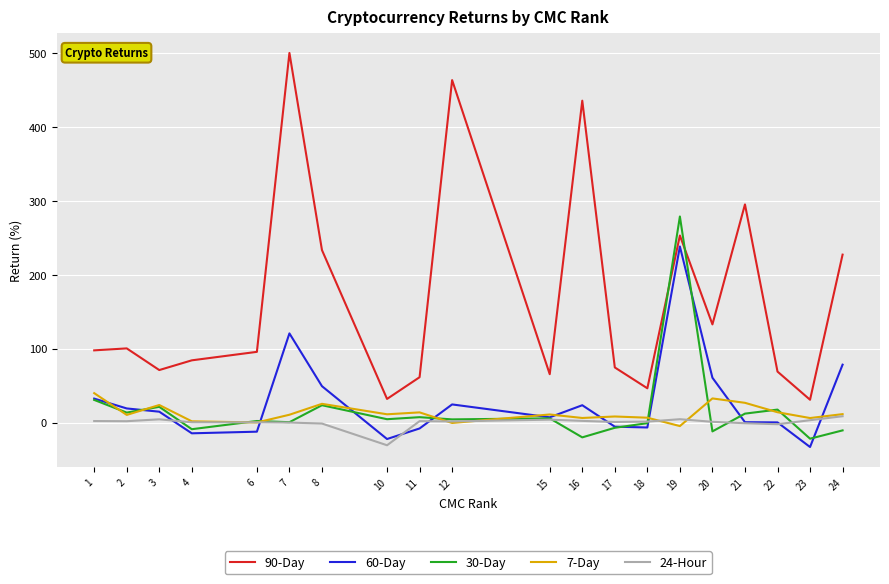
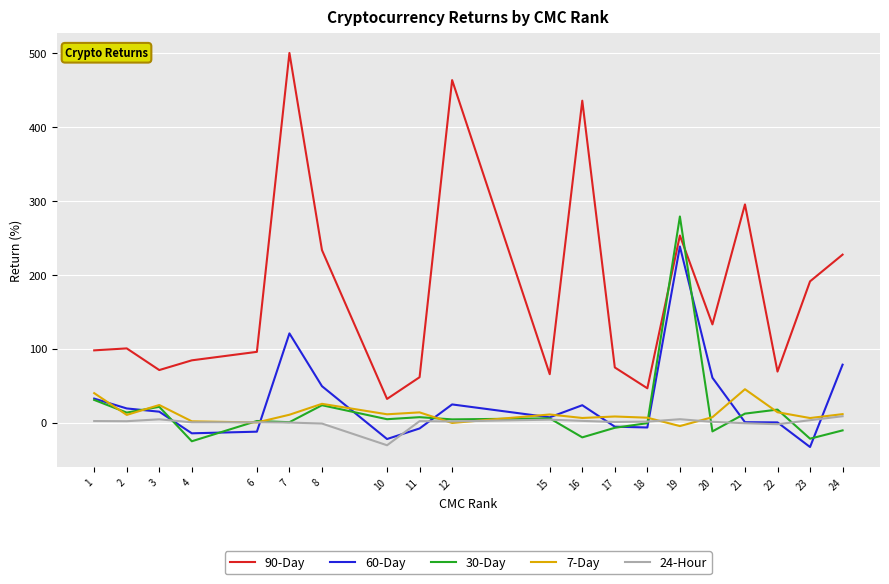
  {
    "90-Day": {
      "1": 100,
      "2": 100,
      "3": 70,
      "4": 80,
      "6": 100,
      "7": 500,
      "8": 230,
      "10": 30,
      "11": 60,
      "12": 460,
      "15": 70,
      "16": 440,
      "17": 70,
      "18": 50,
      "19": 250,
      "20": 130,
      "21": 300,
      "22": 70,
-     "23": 30,
+     "23": 190,
      "24": 230
    },
    "60-Day": {
      "2": 20,
      "3": 10,
      "4": -10,
      "6": -10,
      "7": 120,
      "8": 50,
      "10": -20,
      "11": -10,
      "12": 20,
      "16": 20,
      "18": -10,
      "19": 240,
      "20": 60,
      "23": -30,
      "24": 80
    },
    "30-Day": {
-     "4": -10,
+     "4": -30,
      "10": 0,
      "11": 10,
      "16": -20,
      "19": 280,
      "20": -10,
      "21": 10,
      "22": 20,
      "23": -20,
      "24": -10
    },
    "7-Day": {
      "1": 40,
      "7": 10,
      "10": 10,
      "11": 10,
      "15": 10,
      "16": 10,
      "17": 10,
      "18": 10,
      "19": 0,
-     "20": 30,
-     "21": 30,
+     "20": 10,
+     "21": 50,
      "22": 10
    },
    "24-Hour": {
      "1": 0,
      "2": 0,
      "3": 0,
      "8": 0,
      "10": -30,
      "11": 0,
      "16": 0,
      "17": 0,
      "19": 0,
      "20": 0
    }
  }
